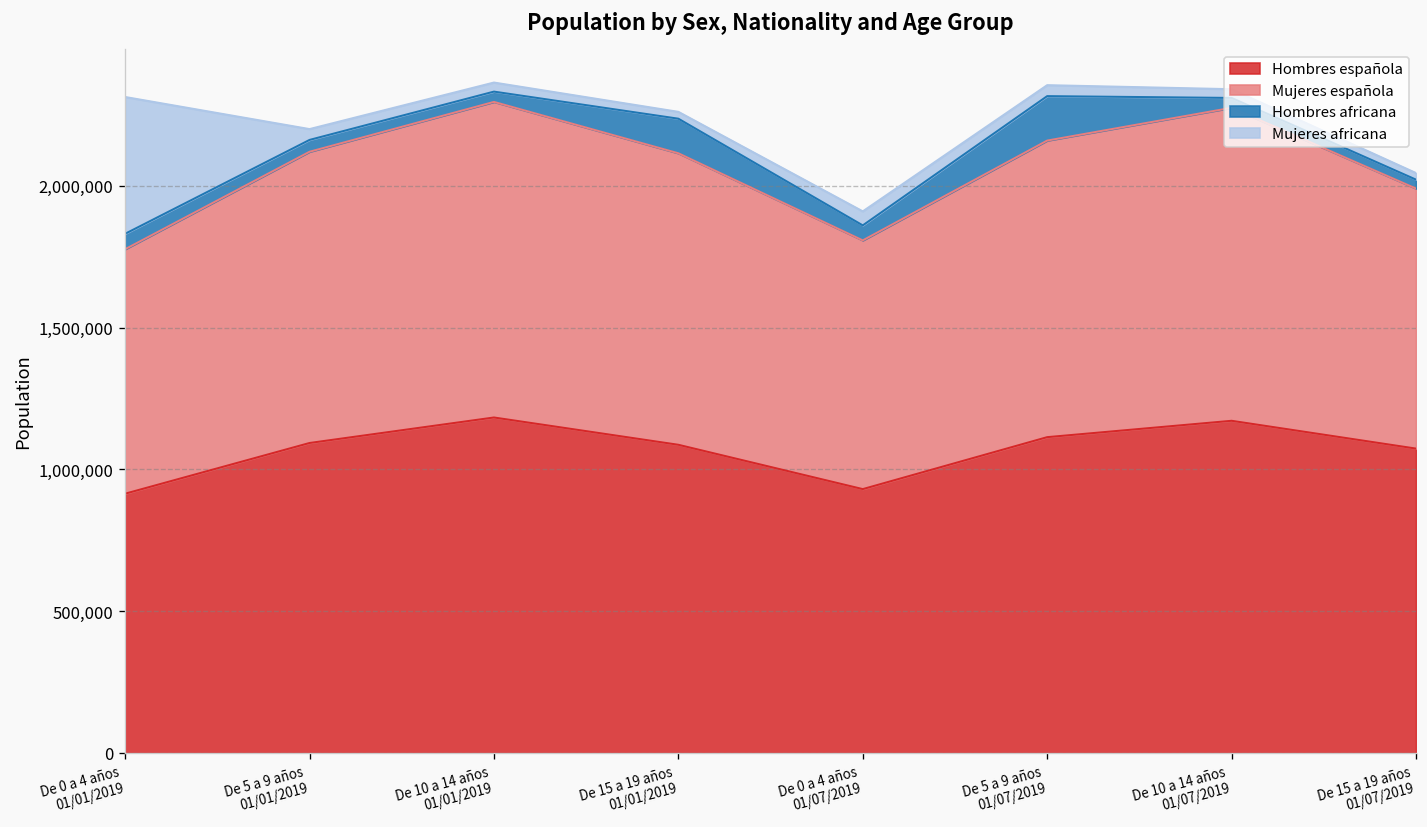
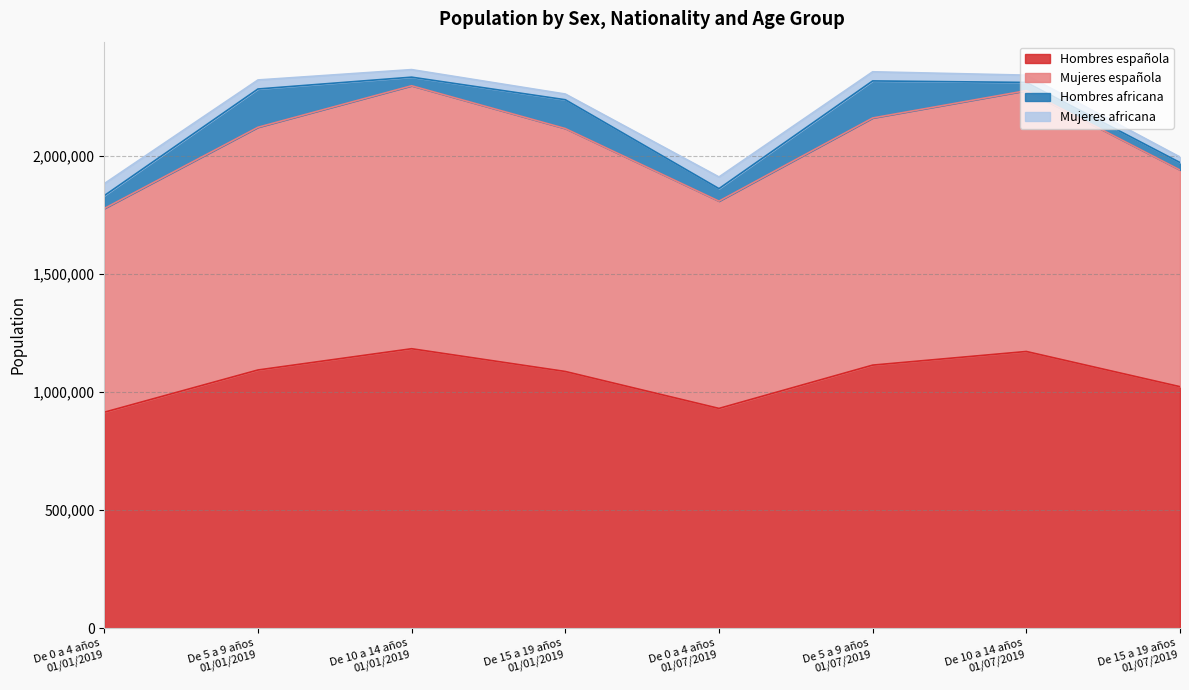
  {
    "Hombres española": {
      "De 0 a 4 años 01/01/2019": "910,000",
      "De 5 a 9 años 01/01/2019": "1,090,000",
      "De 10 a 14 años 01/01/2019": "1,180,000",
      "De 15 a 19 años 01/01/2019": "1,090,000",
      "De 0 a 4 años 01/07/2019": "930,000",
      "De 5 a 9 años 01/07/2019": "1,110,000",
      "De 10 a 14 años 01/07/2019": "1,170,000",
-     "De 15 a 19 años 01/07/2019": "1,070,000"
+     "De 15 a 19 años 01/07/2019": "1,020,000"
    },
    "Mujeres española": {
      "De 0 a 4 años 01/01/2019": "860,000",
      "De 5 a 9 años 01/01/2019": "1,030,000",
      "De 10 a 14 años 01/01/2019": "1,110,000",
      "De 15 a 19 años 01/01/2019": "1,030,000",
      "De 0 a 4 años 01/07/2019": "880,000",
      "De 5 a 9 años 01/07/2019": "1,050,000",
      "De 15 a 19 años 01/07/2019": "920,000"
    },
    "Hombres africana": {
      "De 0 a 4 años 01/01/2019": "50,000",
-     "De 5 a 9 años 01/01/2019": "40,000",
+     "De 5 a 9 años 01/01/2019": "160,000",
      "De 10 a 14 años 01/01/2019": "40,000",
      "De 15 a 19 años 01/01/2019": "120,000",
      "De 0 a 4 años 01/07/2019": "50,000",
      "De 5 a 9 años 01/07/2019": "160,000",
      "De 15 a 19 años 01/07/2019": "30,000"
    },
    "Mujeres africana": {
-     "De 0 a 4 años 01/01/2019": "480,000",
+     "De 0 a 4 años 01/01/2019": "50,000",
      "De 5 a 9 años 01/01/2019": "40,000",
      "De 10 a 14 años 01/01/2019": "30,000",
      "De 15 a 19 años 01/01/2019": "20,000",
      "De 0 a 4 años 01/07/2019": "50,000",
      "De 5 a 9 años 01/07/2019": "40,000",
      "De 15 a 19 años 01/07/2019": "20,000"
    }
  }
